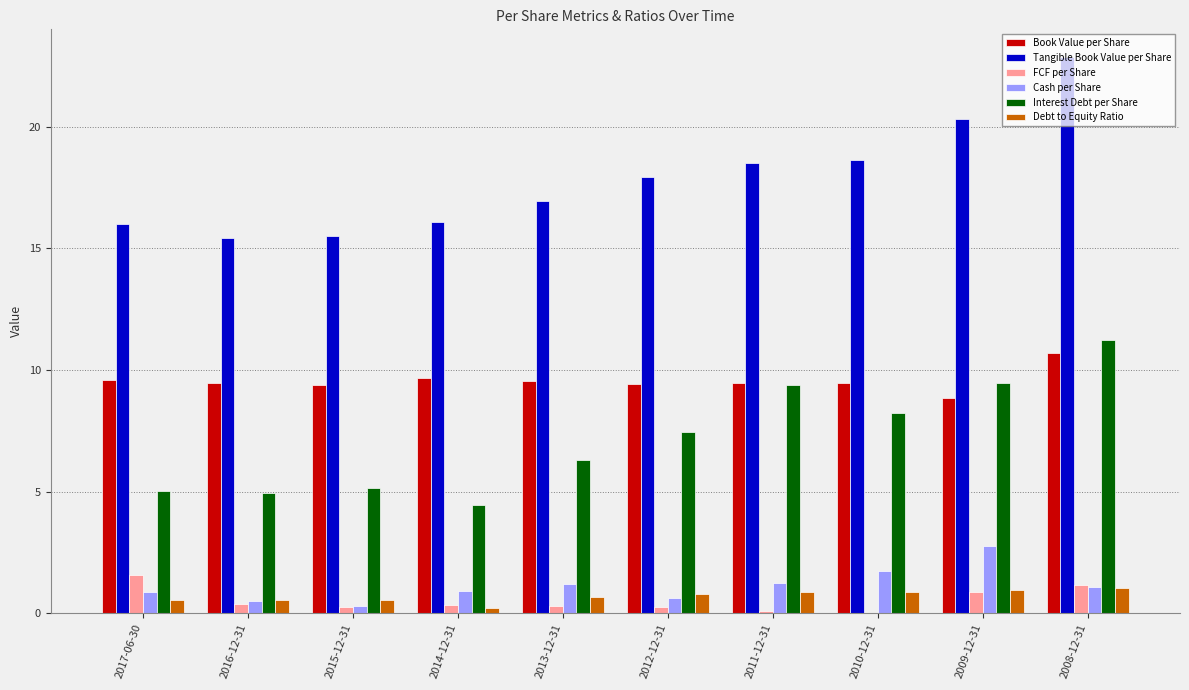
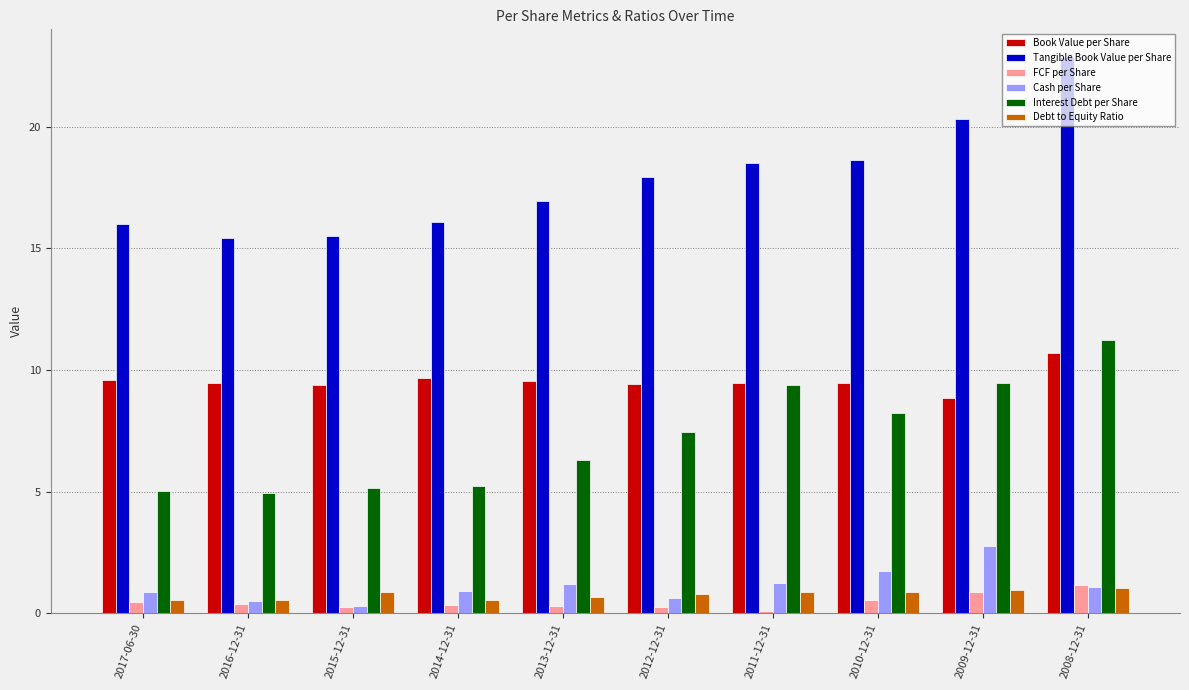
  {
    "Book Value per Share": {
      "2017-06-30": 9.6,
      "2016-12-31": 9.5,
      "2015-12-31": 9.4,
      "2014-12-31": 9.7,
      "2013-12-31": 9.6,
      "2012-12-31": 9.4,
      "2011-12-31": 9.5,
      "2010-12-31": 9.5,
      "2009-12-31": 8.8,
      "2008-12-31": 10.7
    },
    "Tangible Book Value per Share": {
      "2017-06-30": 16.0,
      "2016-12-31": 15.4,
      "2015-12-31": 15.5,
      "2014-12-31": 16.1,
      "2013-12-31": 16.9,
      "2012-12-31": 17.9,
      "2011-12-31": 18.5,
      "2010-12-31": 18.6,
      "2009-12-31": 20.3
    },
    "FCF per Share": {
-     "2017-06-30": 1.6,
+     "2017-06-30": 0.5,
      "2016-12-31": 0.4,
      "2015-12-31": 0.2,
      "2014-12-31": 0.3,
      "2013-12-31": 0.3,
      "2012-12-31": 0.3,
-     "2010-12-31": 0.0,
+     "2010-12-31": 0.6,
      "2009-12-31": 0.9,
      "2008-12-31": 1.1
    },
    "Cash per Share": {
      "2017-06-30": 0.9,
      "2016-12-31": 0.5,
      "2015-12-31": 0.3,
      "2014-12-31": 0.9,
      "2013-12-31": 1.2,
      "2012-12-31": 0.6,
      "2011-12-31": 1.2,
      "2010-12-31": 1.7,
      "2009-12-31": 2.7,
      "2008-12-31": 1.1
    },
    "Interest Debt per Share": {
      "2017-06-30": 5.0,
      "2016-12-31": 4.9,
      "2015-12-31": 5.1,
-     "2014-12-31": 4.4,
+     "2014-12-31": 5.2,
      "2013-12-31": 6.3,
      "2012-12-31": 7.5,
      "2011-12-31": 9.4,
      "2010-12-31": 8.2,
      "2009-12-31": 9.4,
      "2008-12-31": 11.2
    },
    "Debt to Equity Ratio": {
      "2017-06-30": 0.6,
      "2016-12-31": 0.5,
-     "2015-12-31": 0.5,
-     "2014-12-31": 0.2,
+     "2015-12-31": 0.9,
+     "2014-12-31": 0.5,
      "2013-12-31": 0.7,
      "2012-12-31": 0.8,
      "2011-12-31": 0.9,
      "2010-12-31": 0.9,
      "2009-12-31": 0.9,
      "2008-12-31": 1.1
    }
  }
